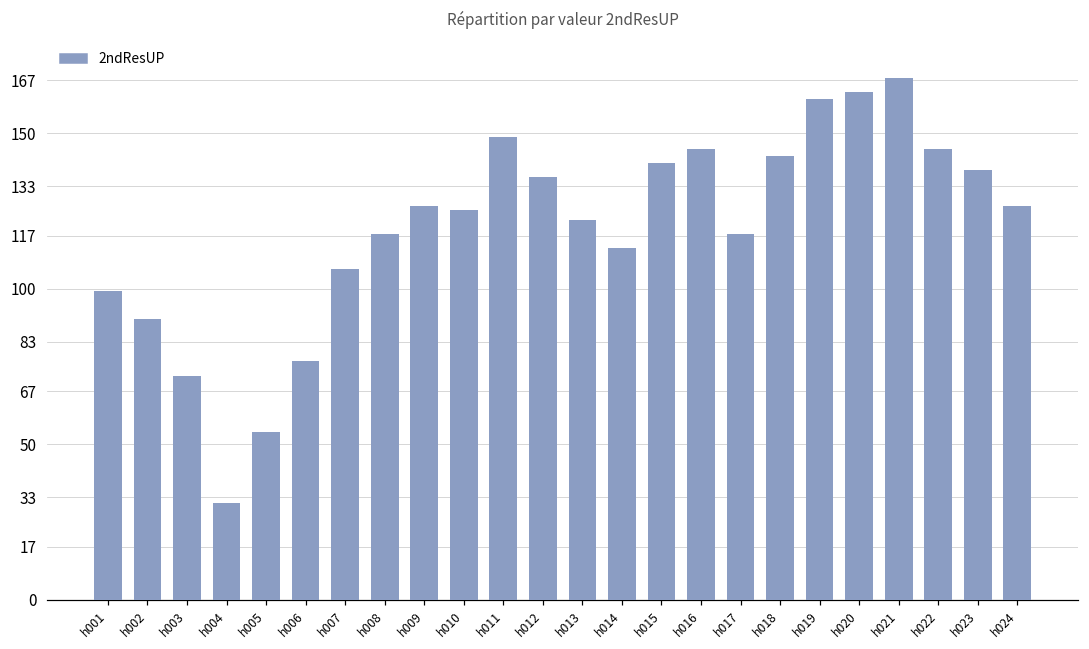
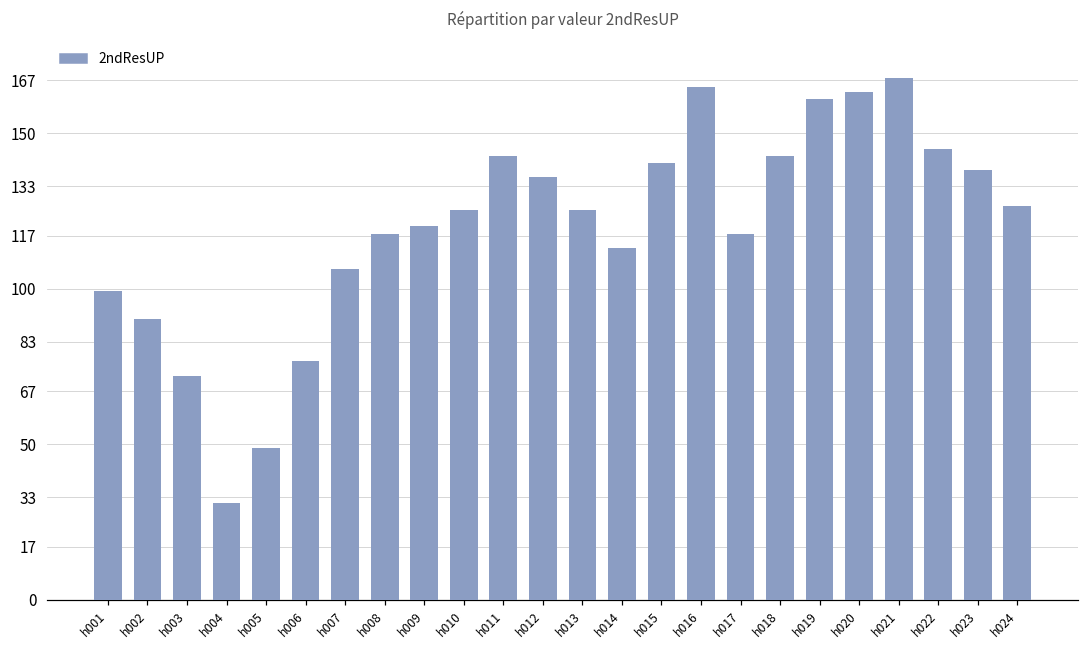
  {
    "h001": 99,
    "h002": 90,
    "h003": 72,
    "h004": 31,
-   "h005": 54,
+   "h005": 49,
    "h006": 77,
    "h007": 106,
    "h008": 118,
-   "h009": 127,
+   "h009": 120,
    "h010": 125,
-   "h011": 149,
+   "h011": 143,
    "h012": 136,
-   "h013": 122,
+   "h013": 125,
    "h014": 113,
    "h015": 140,
-   "h016": 145,
+   "h016": 165,
    "h017": 118,
    "h018": 143,
    "h019": 161,
    "h020": 163,
    "h021": 168,
    "h022": 145,
    "h023": 138,
    "h024": 127
  }
